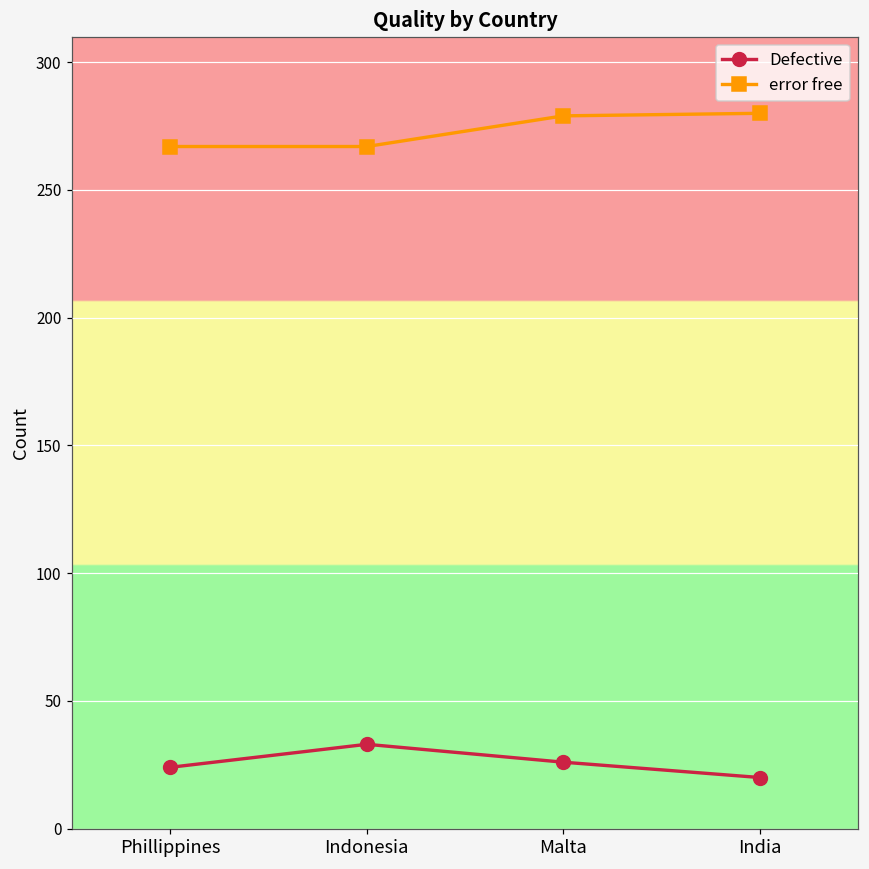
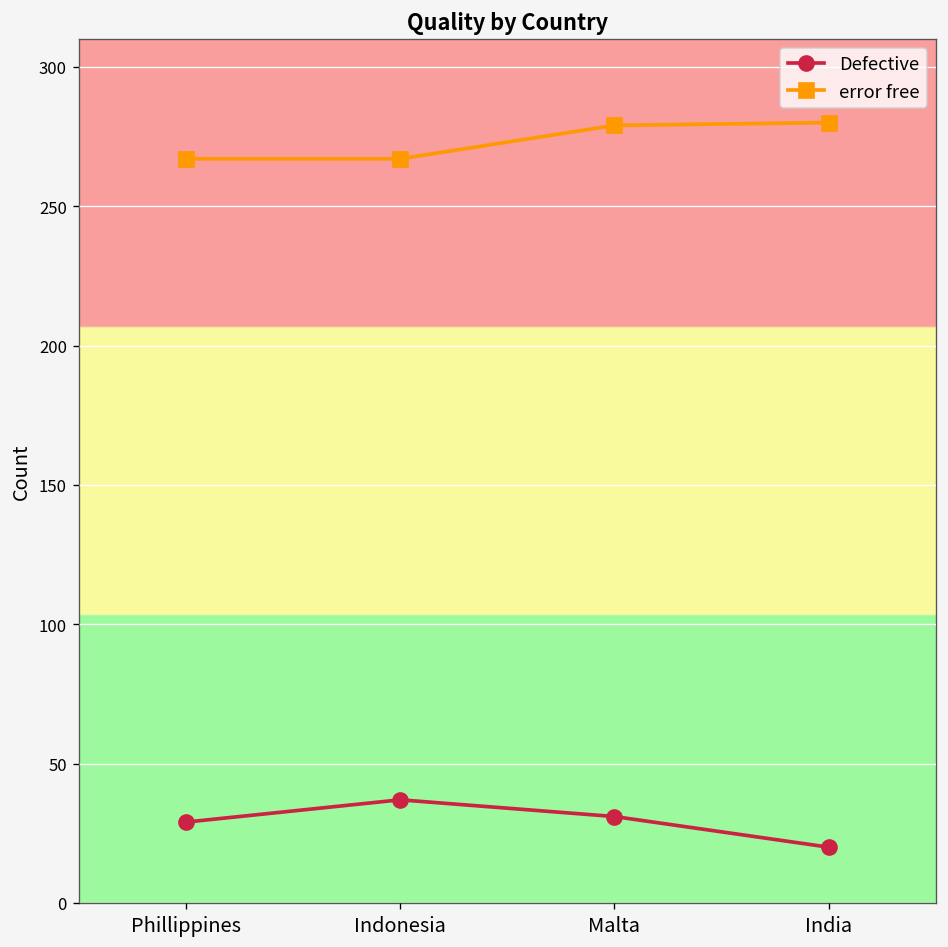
  {
    "Defective": {
-     "Phillippines": 24,
-     "Indonesia": 33,
-     "Malta": 26,
+     "Phillippines": 29,
+     "Indonesia": 37,
+     "Malta": 31,
      "India": 20
    },
    "error free": {
      "Phillippines": 267,
      "Indonesia": 267,
      "Malta": 279,
      "India": 280
    }
  }
